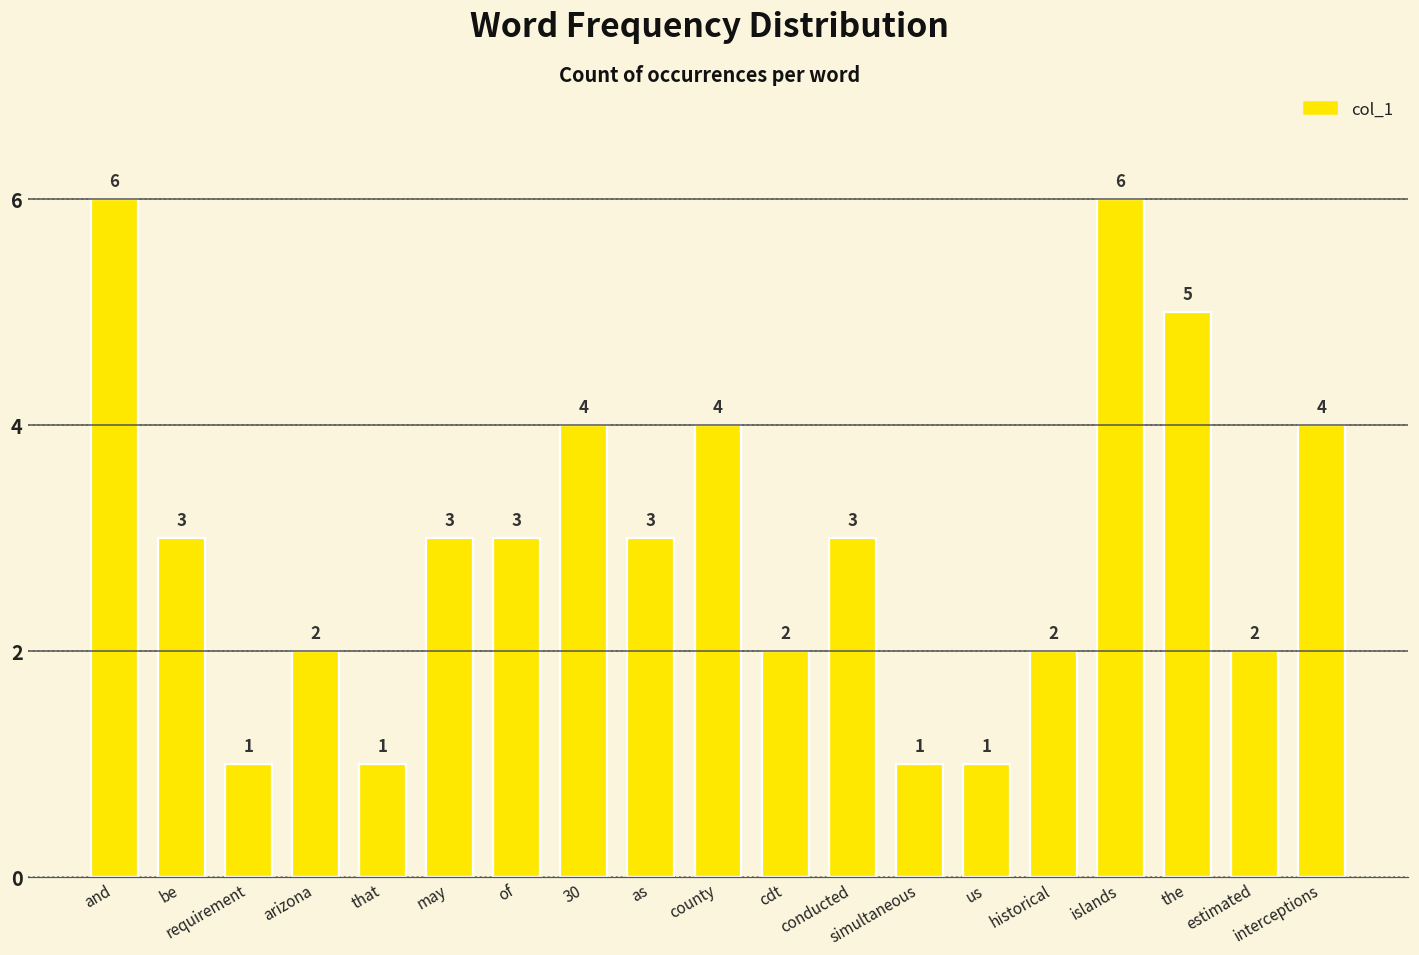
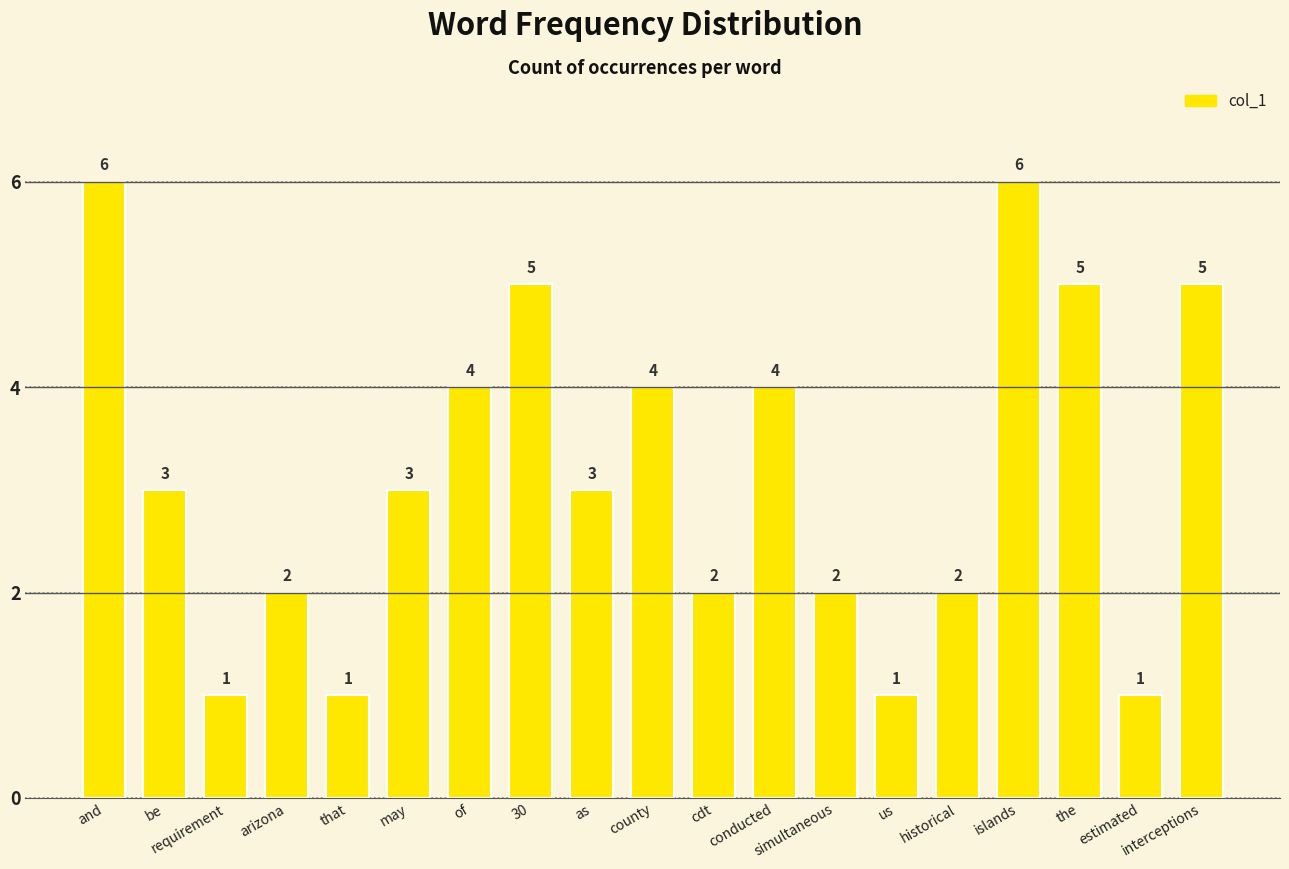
  {
    "and": 6,
    "be": 3,
    "requirement": 1,
    "arizona": 2,
    "that": 1,
    "may": 3,
-   "of": 3,
-   "30": 4,
+   "of": 4,
+   "30": 5,
    "as": 3,
    "county": 4,
    "cdt": 2,
-   "conducted": 3,
-   "simultaneous": 1,
+   "conducted": 4,
+   "simultaneous": 2,
    "us": 1,
    "historical": 2,
    "islands": 6,
    "the": 5,
-   "estimated": 2,
-   "interceptions": 4
+   "estimated": 1,
+   "interceptions": 5
  }
